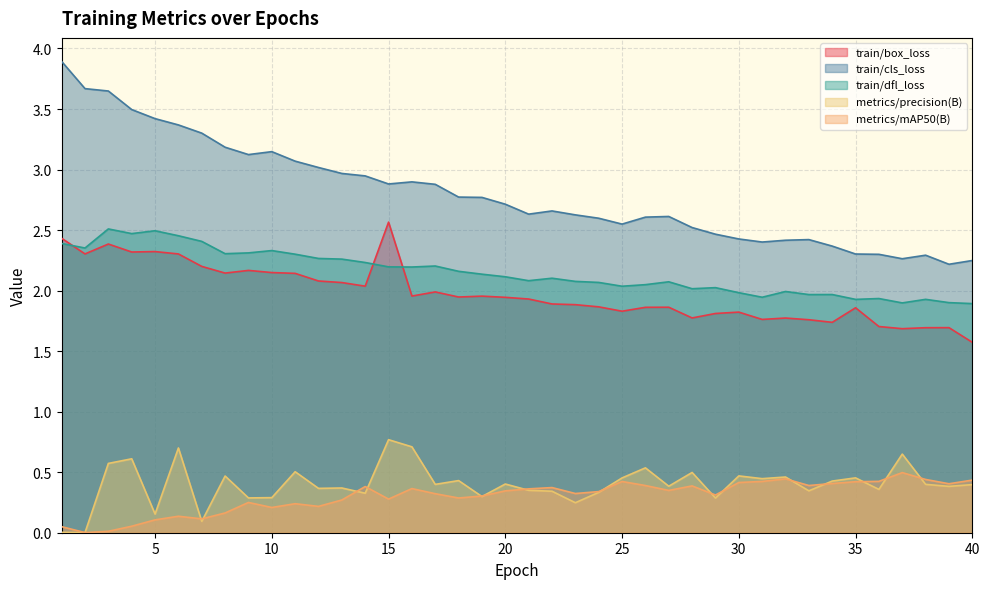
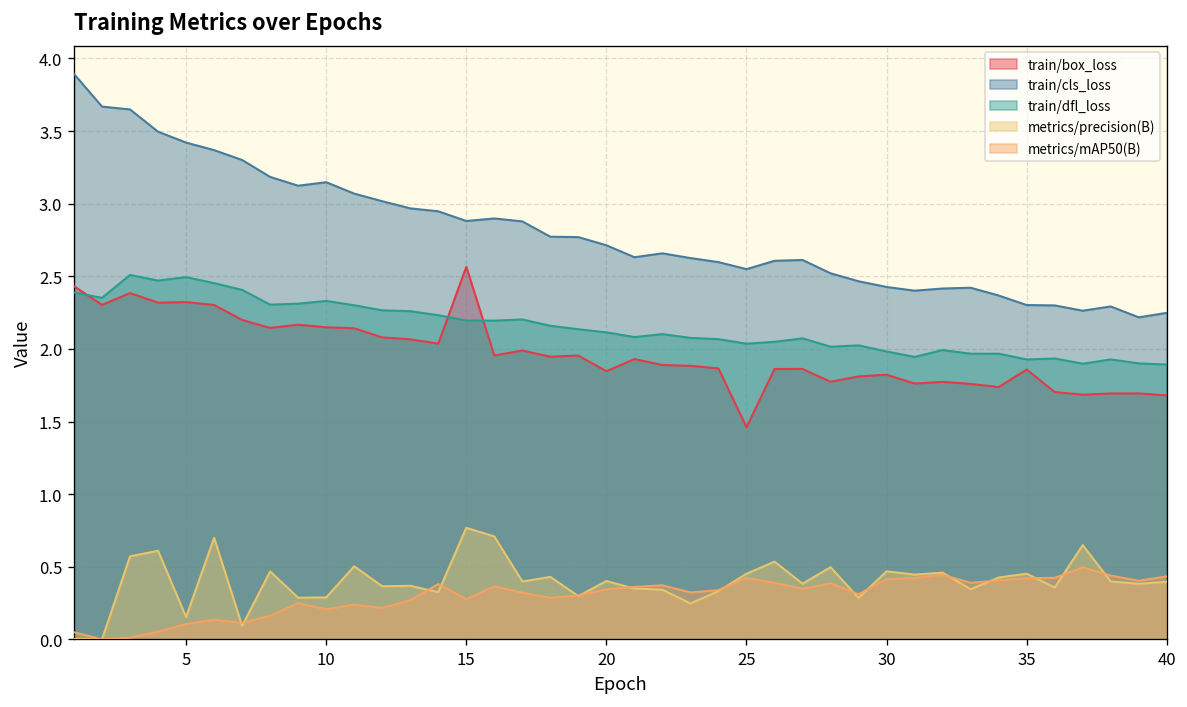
  {
    "train/box_loss": {
      "5": 2.32,
      "10": 2.15,
      "15": 2.57,
-     "20": 1.94,
-     "25": 1.83,
+     "20": 1.85,
+     "25": 1.46,
      "30": 1.82,
      "35": 1.86,
-     "40": 1.57
+     "40": 1.68
    }
  }
